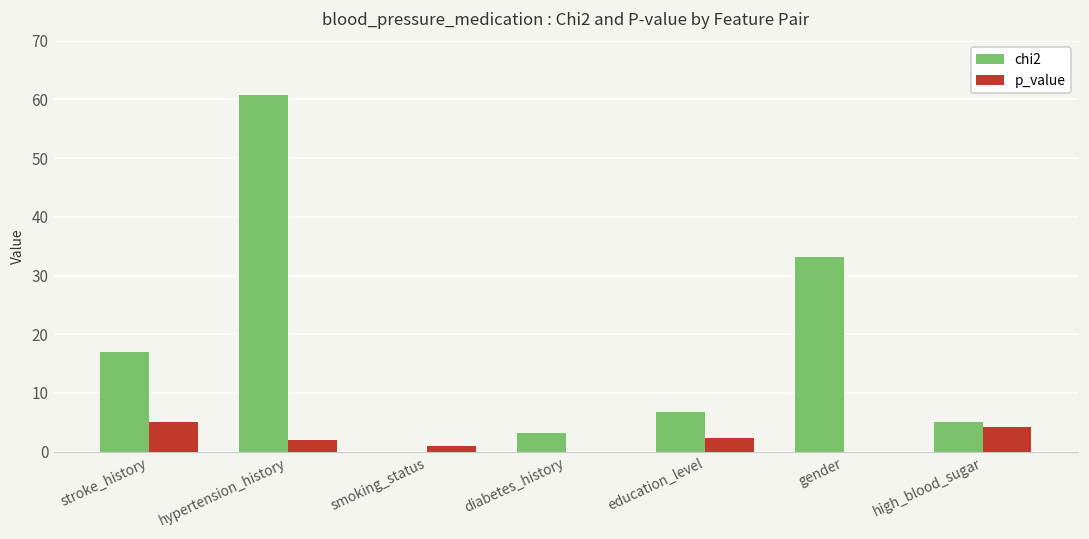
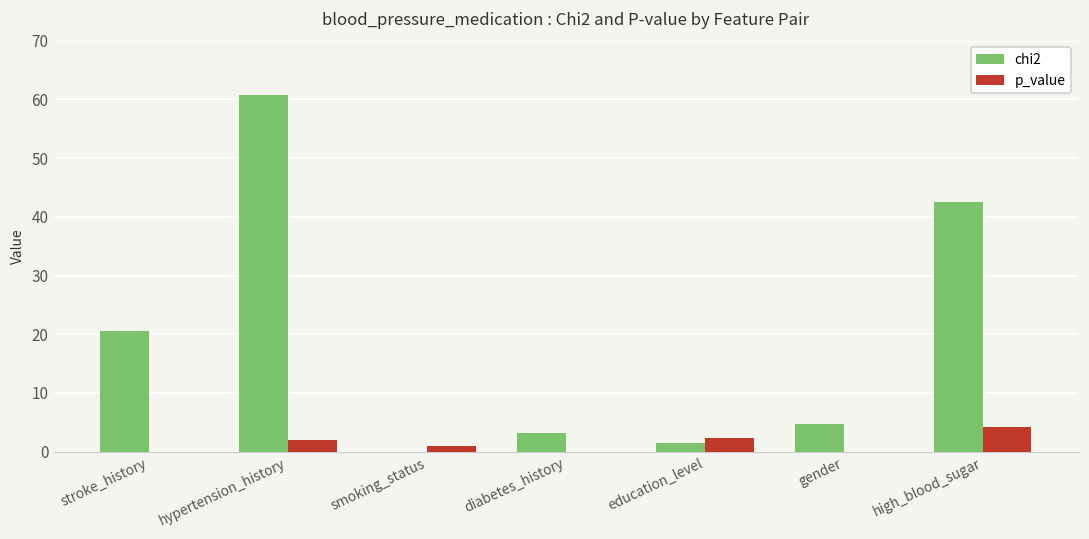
  {
    "chi2": {
-     "stroke_history": 17,
+     "stroke_history": 21,
      "hypertension_history": 61,
      "smoking_status": 0,
      "diabetes_history": 3,
-     "education_level": 7,
-     "gender": 33,
-     "high_blood_sugar": 5
+     "education_level": 2,
+     "gender": 5,
+     "high_blood_sugar": 43
    },
    "p_value": {
-     "stroke_history": 5,
+     "stroke_history": 0,
      "hypertension_history": 2,
      "smoking_status": 1,
      "education_level": 2,
      "high_blood_sugar": 4
    }
  }
